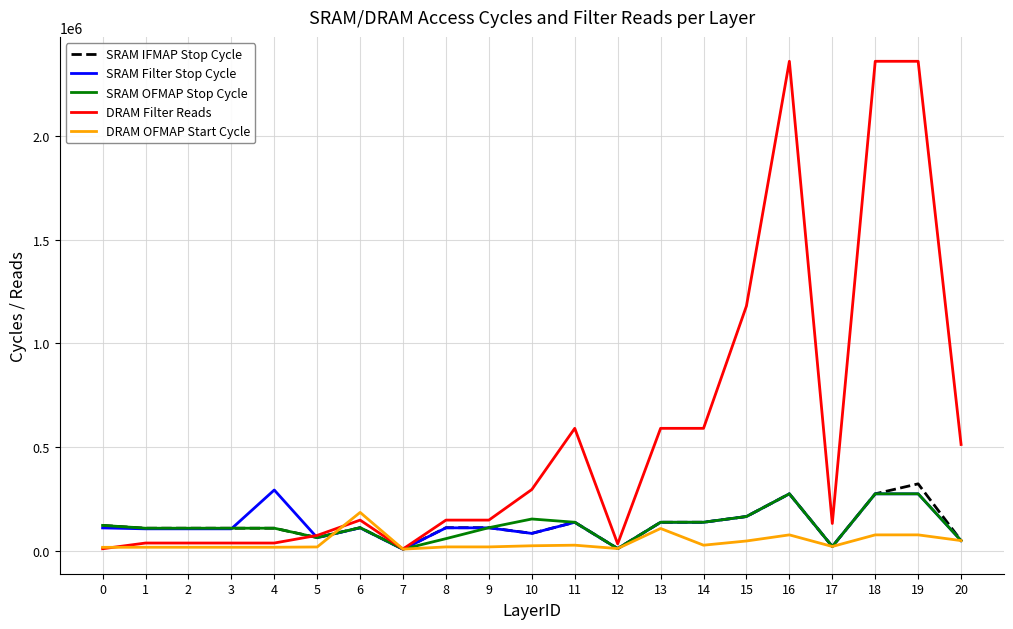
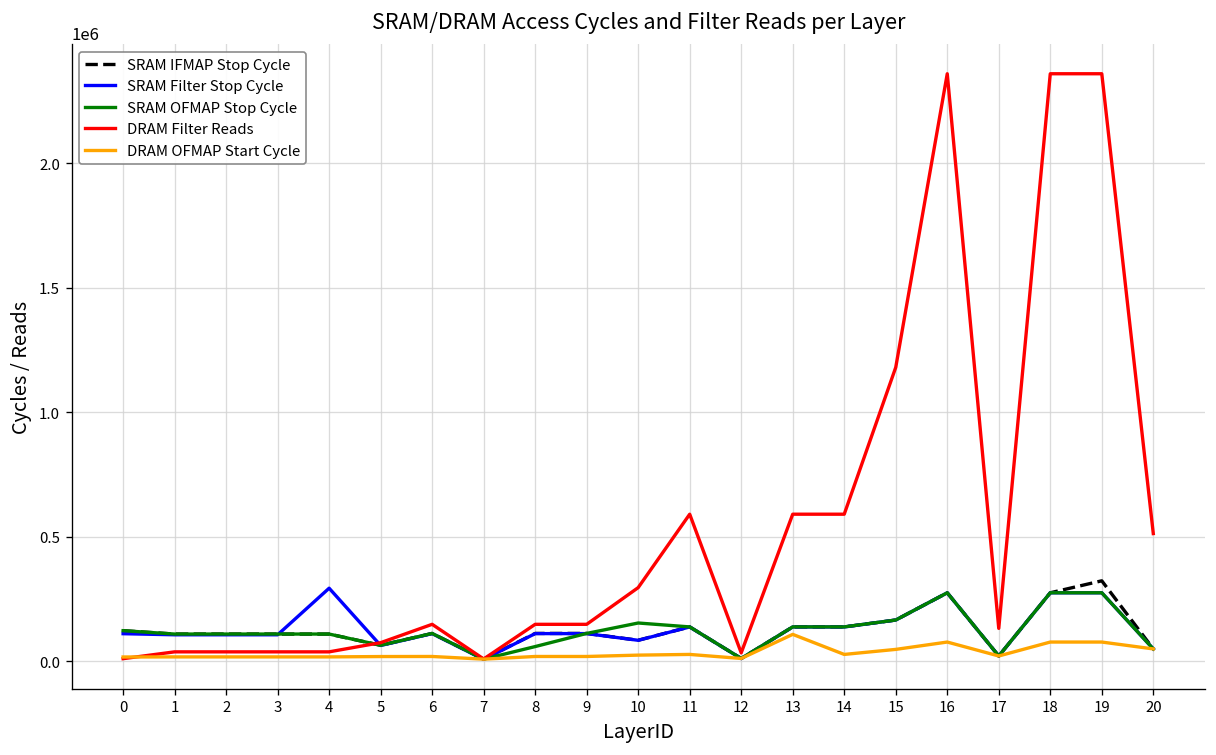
  {
    "SRAM IFMAP Stop Cycle": {
      "19": 320000
    },
    "SRAM Filter Stop Cycle": {
      "4": 290000
    },
    "SRAM OFMAP Stop Cycle": {
      "8": 60000,
      "10": 150000
    },
    "DRAM Filter Reads": {
      "1": 40000,
      "2": 40000,
      "3": 40000,
      "4": 40000,
      "6": 150000,
      "8": 150000,
      "9": 150000,
      "10": 290000,
      "11": 590000,
      "12": 30000,
      "13": 590000,
      "14": 590000,
      "15": 1180000,
      "16": 2360000,
      "17": 130000,
      "18": 2360000,
      "19": 2360000,
      "20": 510000
    },
    "DRAM OFMAP Start Cycle": {
      "1": 20000,
      "2": 20000,
      "3": 20000,
      "4": 20000,
      "5": 20000,
-     "6": 180000,
+     "6": 20000,
      "8": 20000,
      "9": 20000,
      "10": 20000,
      "11": 30000,
      "13": 110000,
      "14": 30000,
      "15": 50000,
      "16": 80000,
      "18": 80000,
      "19": 80000
    }
  }
